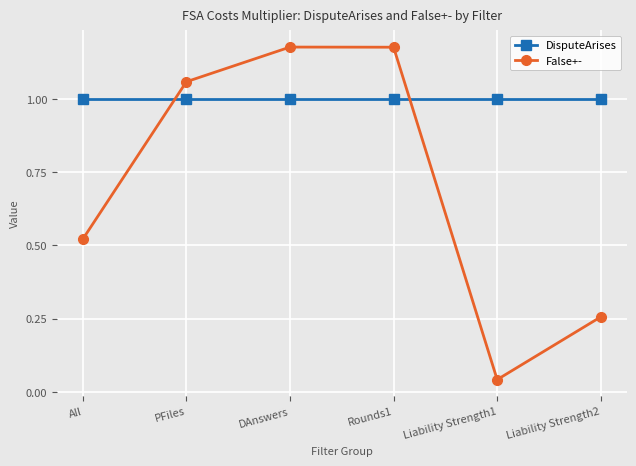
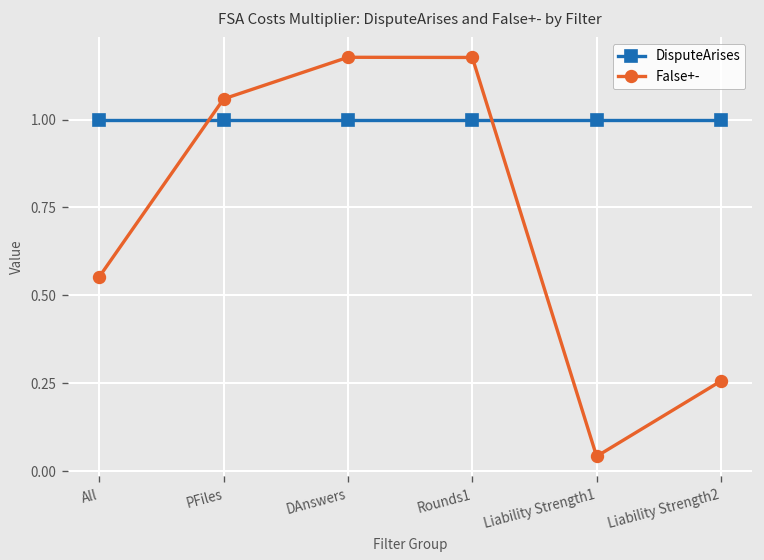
  {
    "DisputeArises": {
      "All": 1.00,
      "PFiles": 1.00,
      "DAnswers": 1.00,
      "Rounds1": 1.00,
      "Liability Strength1": 1.00,
      "Liability Strength2": 1.00
    },
    "False+-": {
-     "All": 0.52,
+     "All": 0.55,
      "PFiles": 1.06,
      "DAnswers": 1.18,
      "Rounds1": 1.18,
      "Liability Strength1": 0.04,
      "Liability Strength2": 0.26
    }
  }
